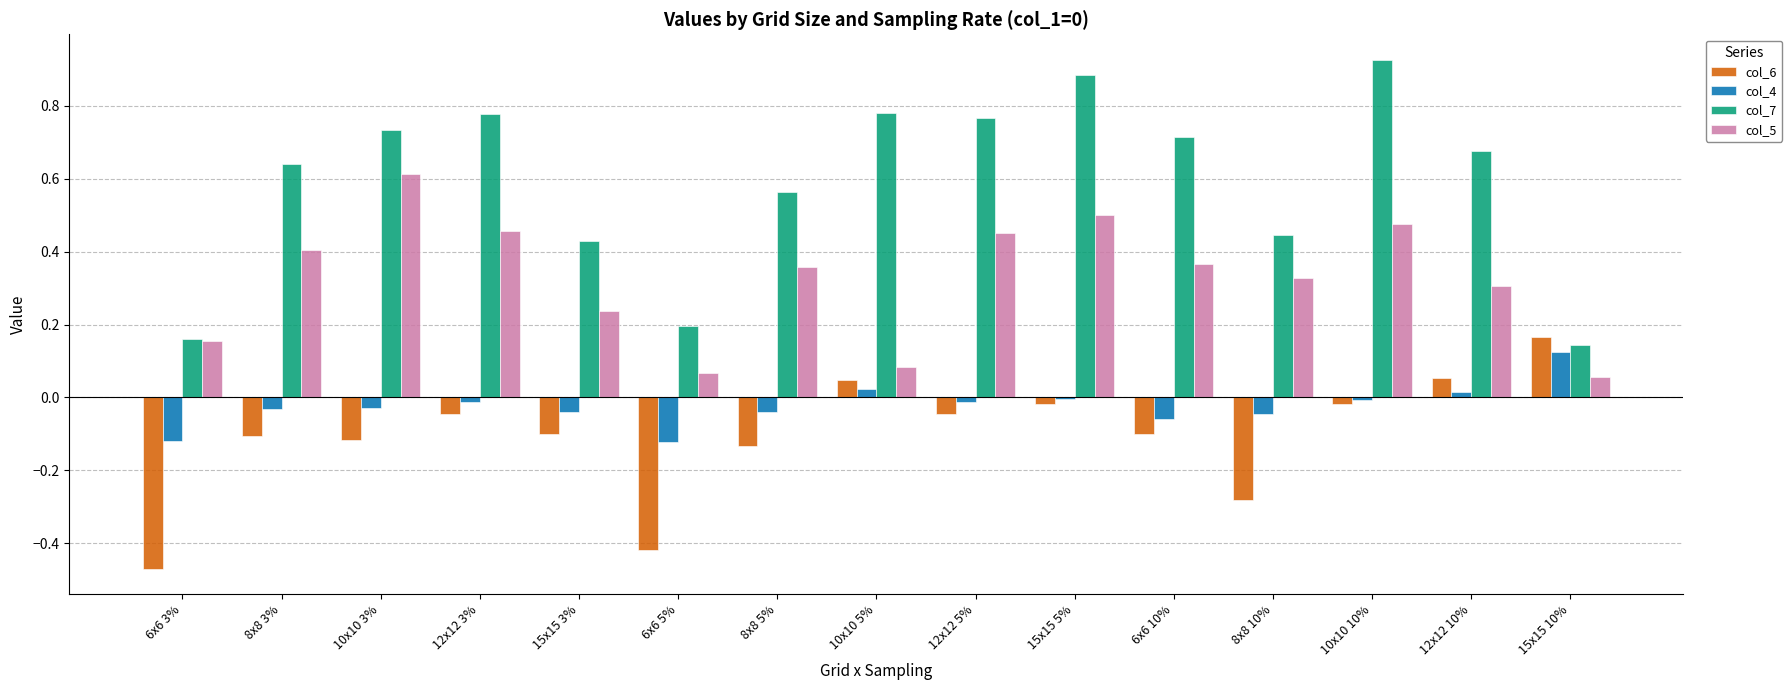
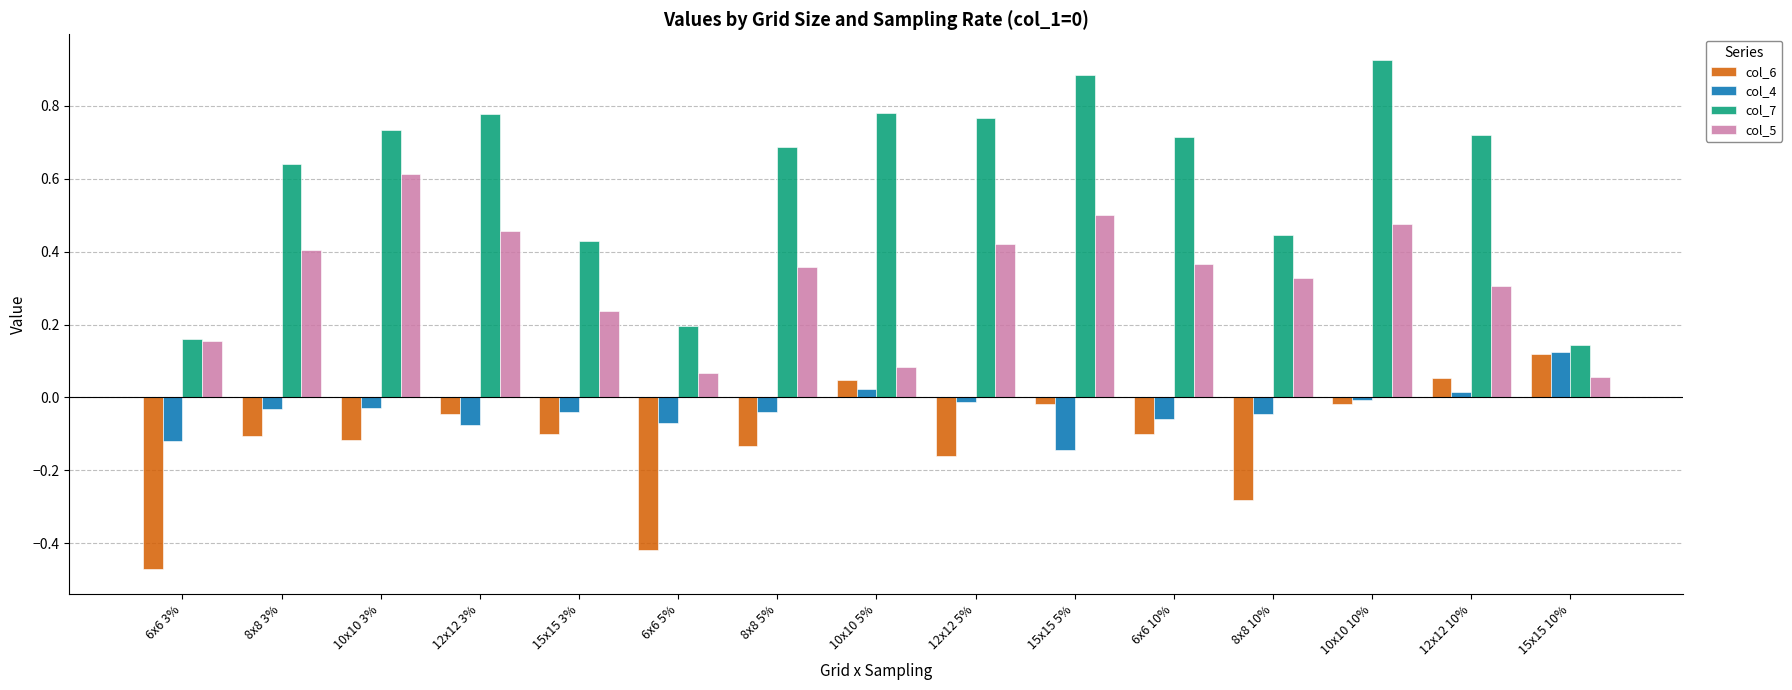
  {
    "col_6": {
      "6x6 3%": -0.47,
      "8x8 3%": -0.11,
      "10x10 3%": -0.12,
      "12x12 3%": -0.04,
      "15x15 3%": -0.10,
      "6x6 5%": -0.42,
      "8x8 5%": -0.13,
      "10x10 5%": 0.05,
-     "12x12 5%": -0.05,
+     "12x12 5%": -0.16,
      "15x15 5%": -0.02,
      "6x6 10%": -0.10,
      "8x8 10%": -0.28,
      "10x10 10%": -0.02,
      "12x12 10%": 0.05,
-     "15x15 10%": 0.17
+     "15x15 10%": 0.12
    },
    "col_4": {
      "6x6 3%": -0.12,
      "8x8 3%": -0.03,
      "10x10 3%": -0.03,
-     "12x12 3%": -0.01,
+     "12x12 3%": -0.08,
      "15x15 3%": -0.04,
-     "6x6 5%": -0.12,
+     "6x6 5%": -0.07,
      "8x8 5%": -0.04,
      "10x10 5%": 0.02,
      "12x12 5%": -0.01,
-     "15x15 5%": -0.01,
+     "15x15 5%": -0.14,
      "6x6 10%": -0.06,
      "8x8 10%": -0.05,
      "10x10 10%": -0.01,
      "12x12 10%": 0.02,
      "15x15 10%": 0.12
    },
    "col_7": {
      "6x6 3%": 0.16,
      "8x8 3%": 0.64,
      "10x10 3%": 0.73,
      "12x12 3%": 0.78,
      "15x15 3%": 0.43,
      "6x6 5%": 0.20,
-     "8x8 5%": 0.56,
+     "8x8 5%": 0.69,
      "10x10 5%": 0.78,
      "12x12 5%": 0.77,
      "15x15 5%": 0.88,
      "6x6 10%": 0.71,
      "8x8 10%": 0.45,
      "10x10 10%": 0.93,
-     "12x12 10%": 0.68,
+     "12x12 10%": 0.72,
      "15x15 10%": 0.15
    },
    "col_5": {
      "6x6 3%": 0.16,
      "8x8 3%": 0.41,
      "10x10 3%": 0.61,
      "12x12 3%": 0.46,
      "15x15 3%": 0.24,
      "6x6 5%": 0.07,
      "8x8 5%": 0.36,
      "10x10 5%": 0.08,
-     "12x12 5%": 0.45,
+     "12x12 5%": 0.42,
      "15x15 5%": 0.50,
      "6x6 10%": 0.37,
      "8x8 10%": 0.33,
      "10x10 10%": 0.48,
      "12x12 10%": 0.31,
      "15x15 10%": 0.06
    }
  }
